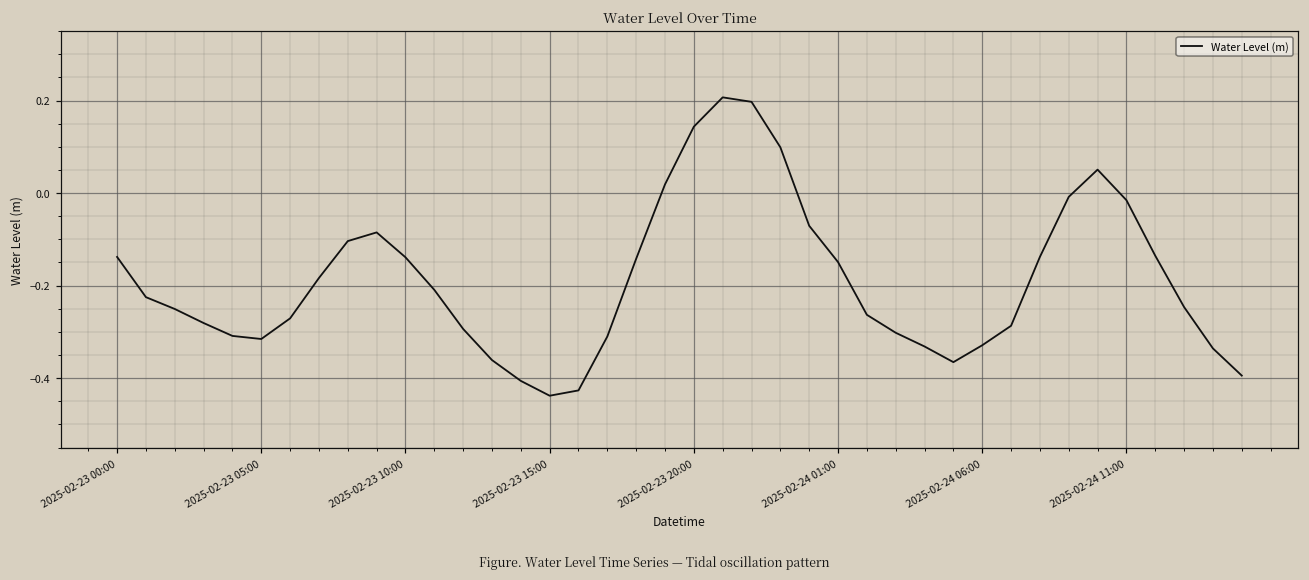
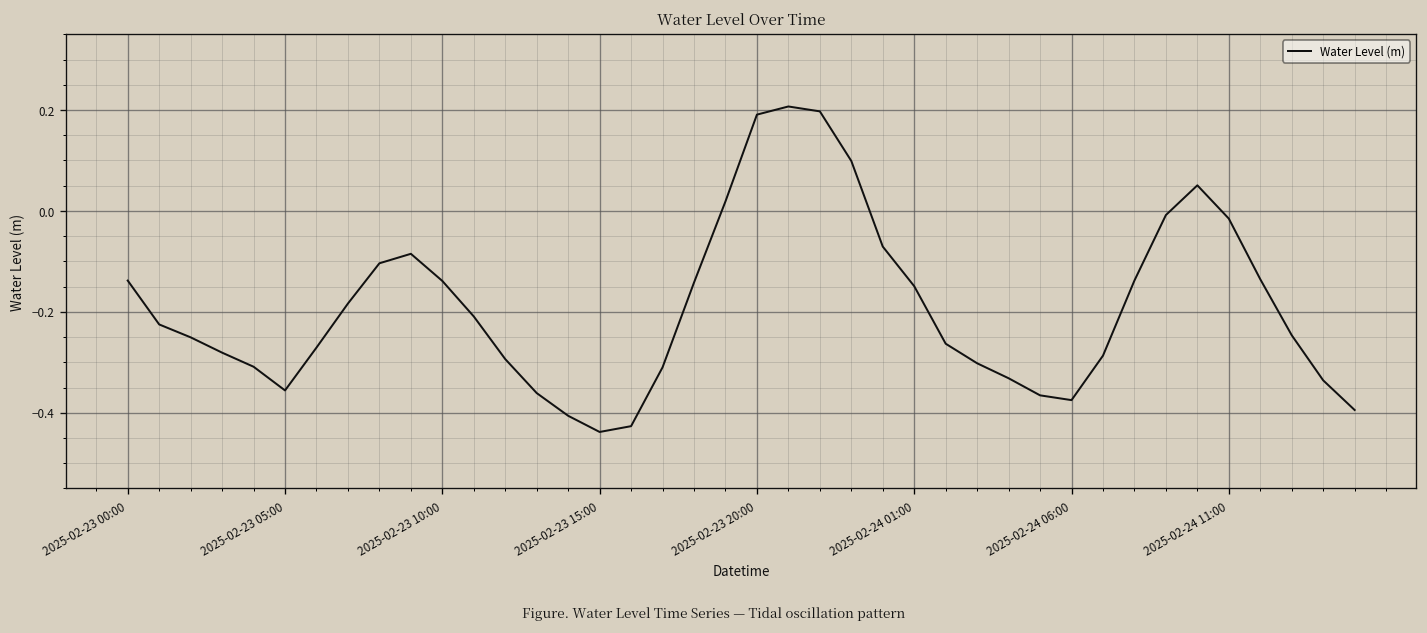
  {
    "2025-02-23 00:00": -0.14,
-   "2025-02-23 05:00": -0.32,
+   "2025-02-23 05:00": -0.36,
    "2025-02-23 10:00": -0.14,
    "2025-02-23 15:00": -0.44,
-   "2025-02-23 20:00": 0.14,
+   "2025-02-23 20:00": 0.19,
    "2025-02-24 01:00": -0.15,
-   "2025-02-24 06:00": -0.33,
+   "2025-02-24 06:00": -0.37,
    "2025-02-24 11:00": -0.02
  }
